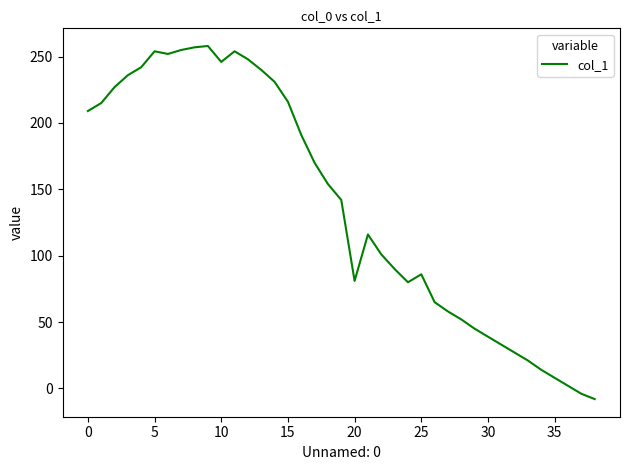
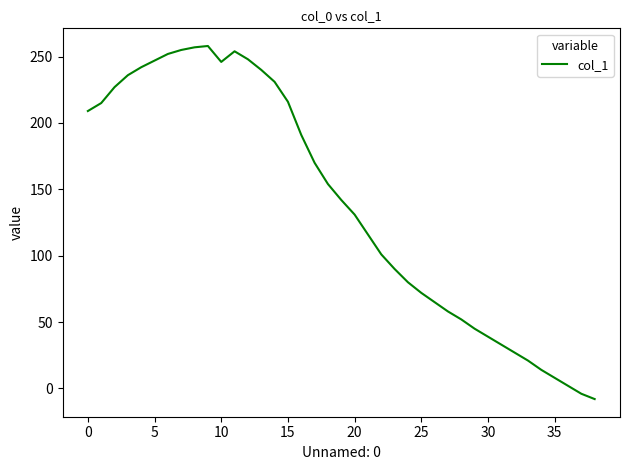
  {
    "0": 209,
-   "5": 254,
+   "5": 247,
    "10": 246,
    "15": 216,
-   "20": 81,
-   "25": 86,
+   "20": 131,
+   "25": 72,
    "30": 39,
    "35": 8
  }
